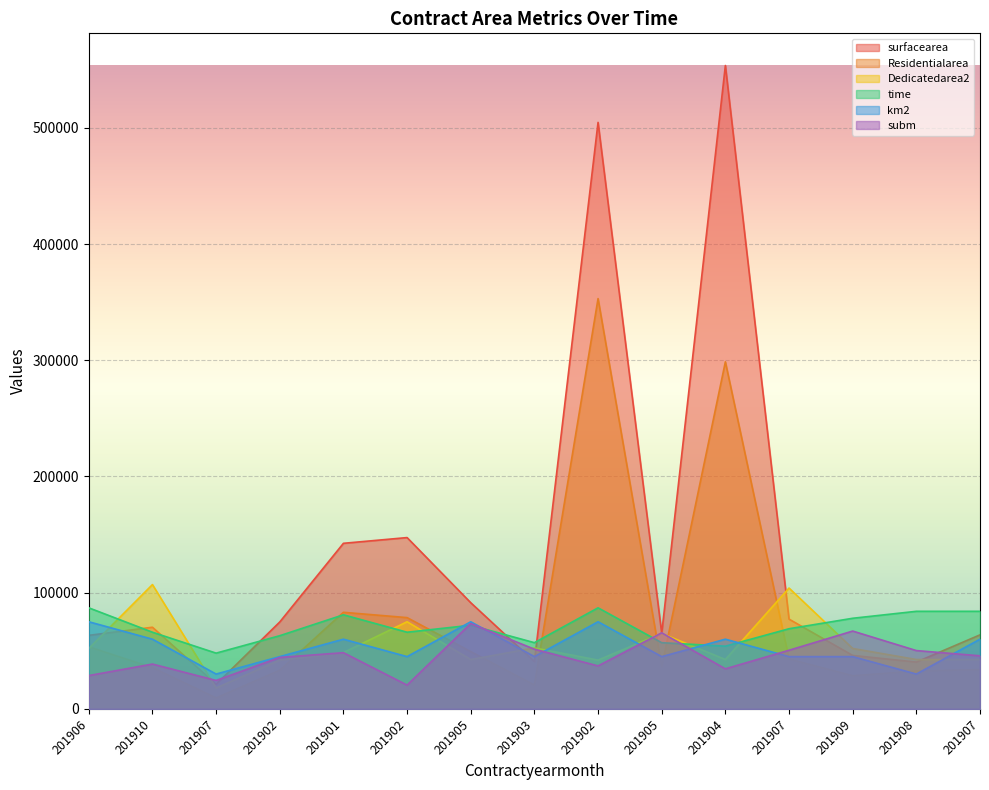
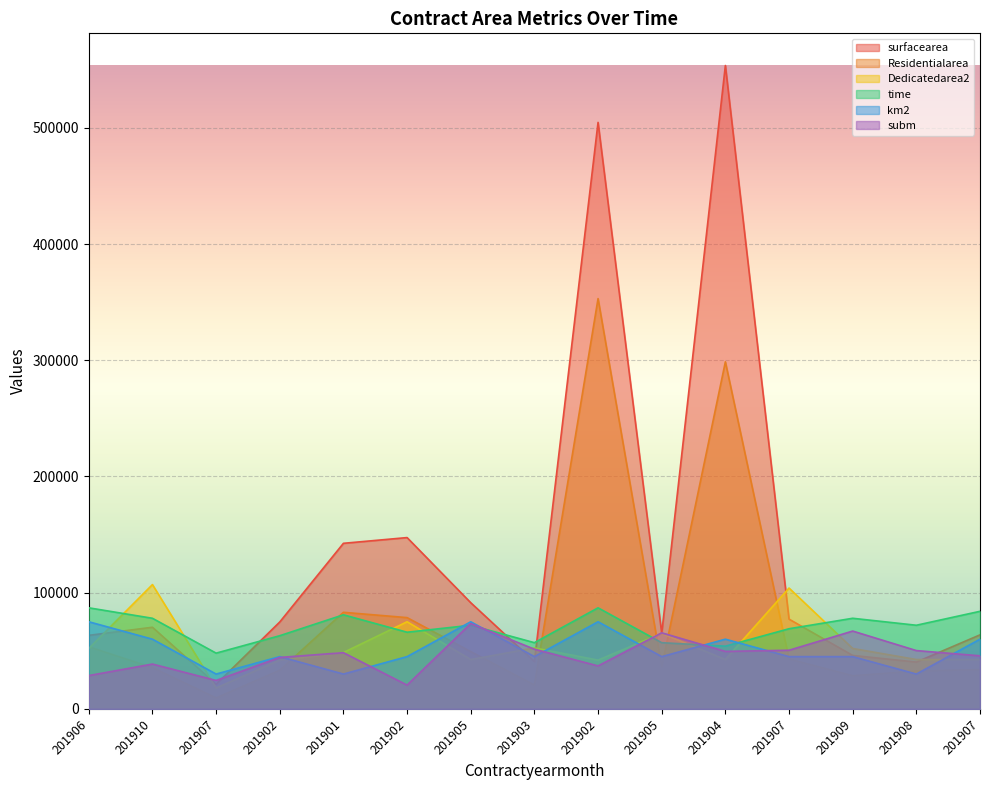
  {
    "time": {
      "201906": 87000,
-     "201910": 66000,
+     "201910": 78000,
      "201903": 57000,
      "201904": 54000,
      "201909": 78000,
-     "201908": 84000
+     "201908": 72000
    },
    "km2": {
      "201906": 75000,
      "201910": 60000,
-     "201901": 60000,
+     "201901": 30000,
      "201903": 45000,
      "201904": 60000,
      "201908": 30000
    },
    "subm": {
      "201906": 29000,
      "201910": 39000,
-     "201904": 35000,
+     "201904": 50000,
      "201909": 67000,
      "201908": 50000
    }
  }
